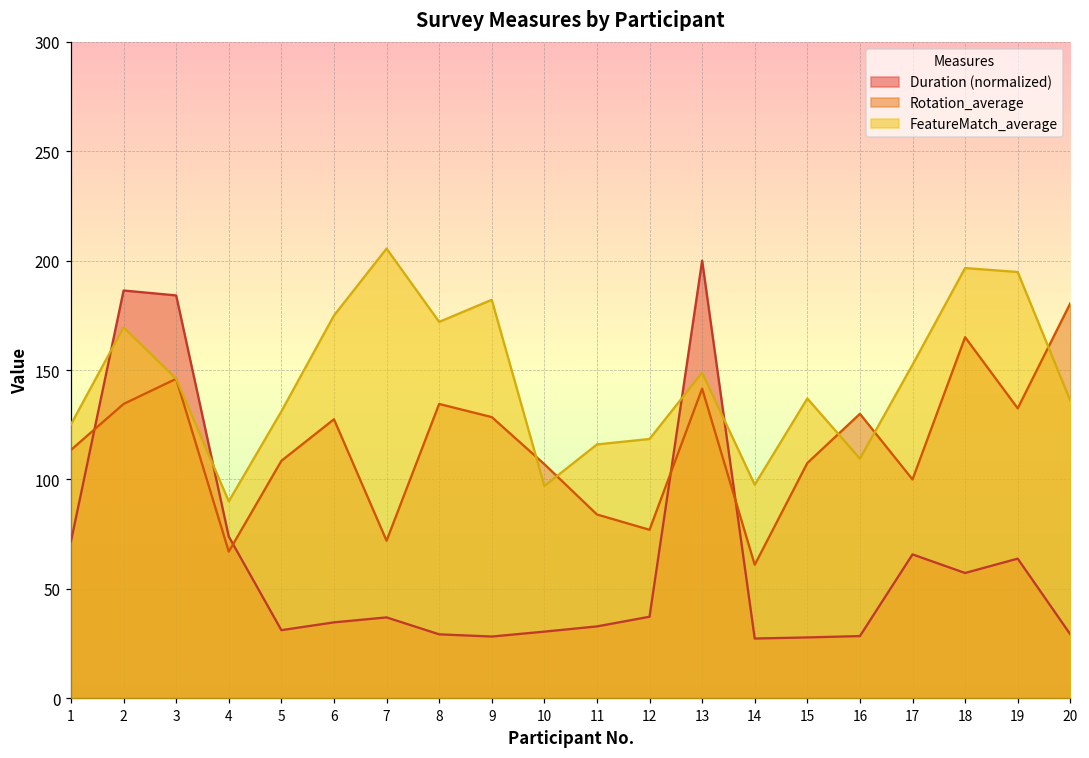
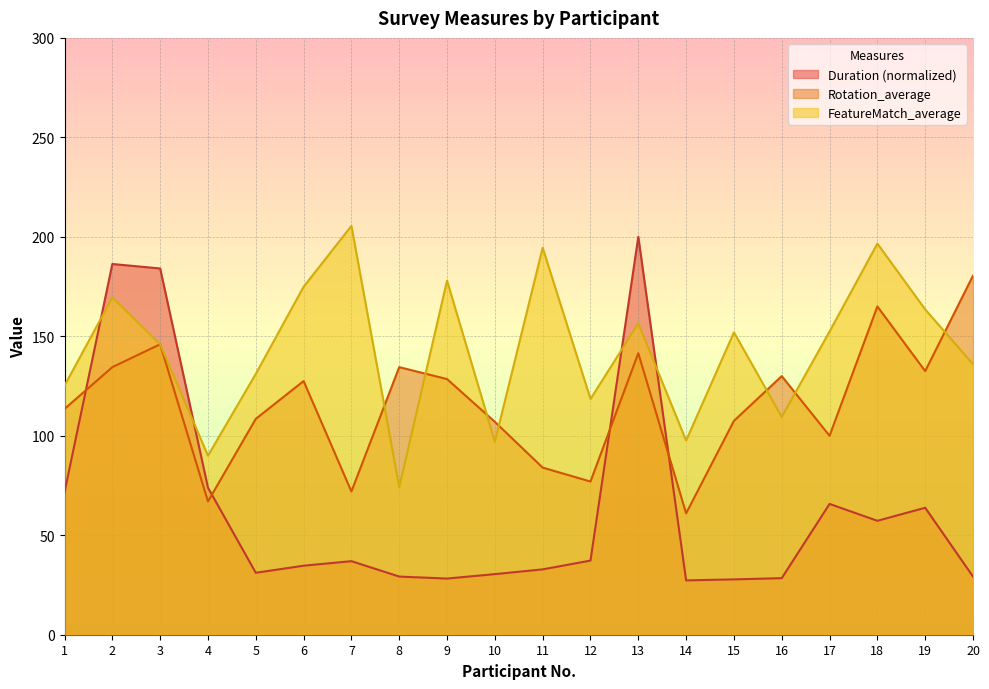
  {
    "FeatureMatch_average": {
      "1": 125,
      "2": 170,
      "4": 90,
      "5": 131,
      "6": 175,
      "7": 206,
-     "8": 172,
-     "9": 182,
+     "8": 74,
+     "9": 178,
      "10": 97,
-     "11": 116,
+     "11": 195,
      "12": 119,
-     "13": 149,
+     "13": 157,
      "14": 98,
-     "15": 137,
+     "15": 152,
      "16": 110,
      "17": 152,
      "18": 197,
-     "19": 195,
+     "19": 164,
      "20": 136
    }
  }
